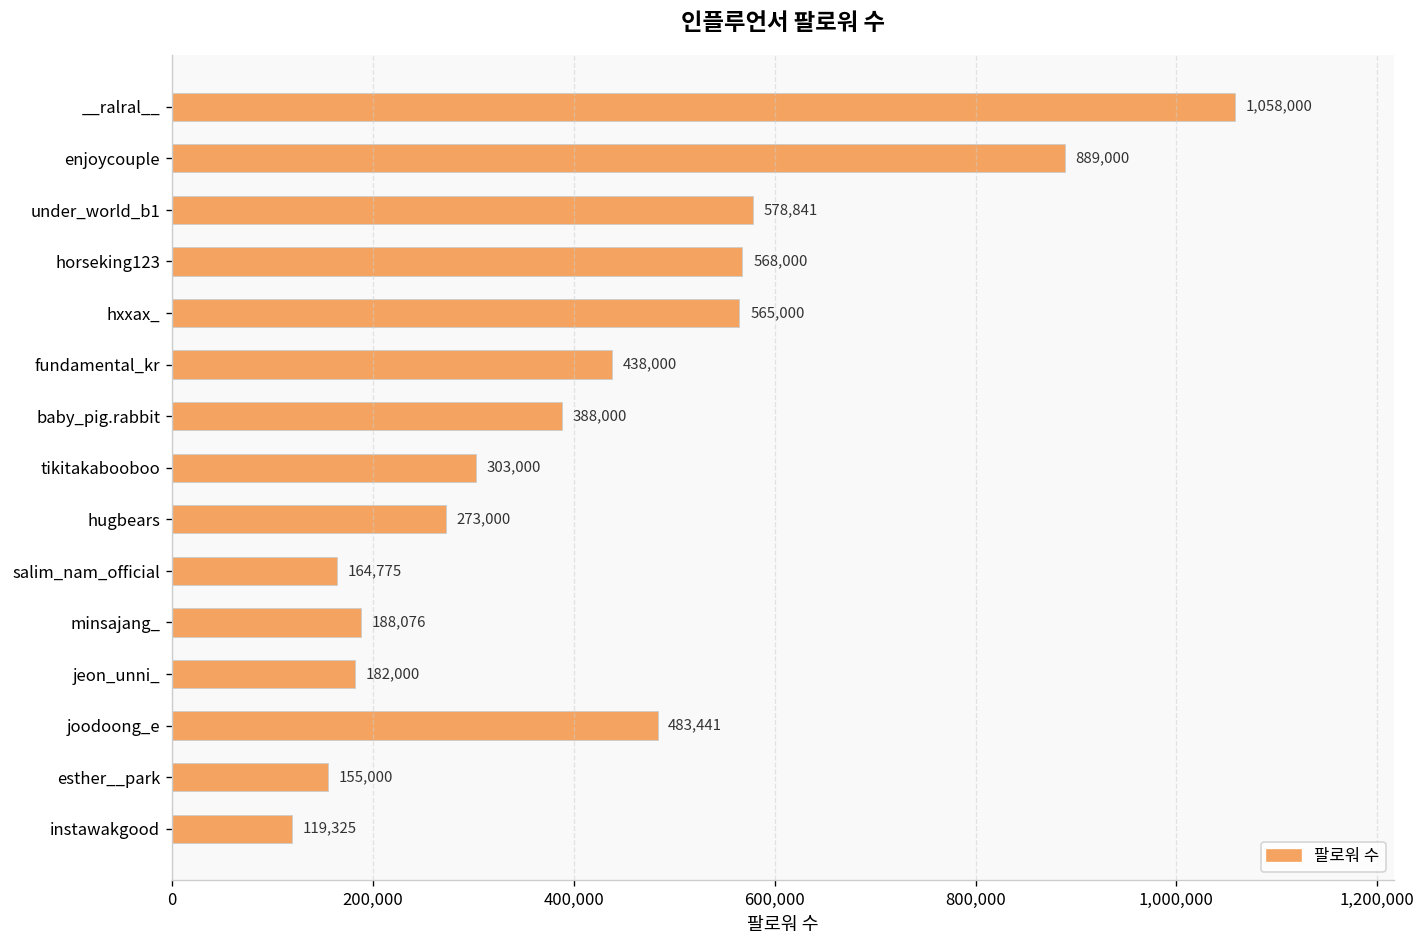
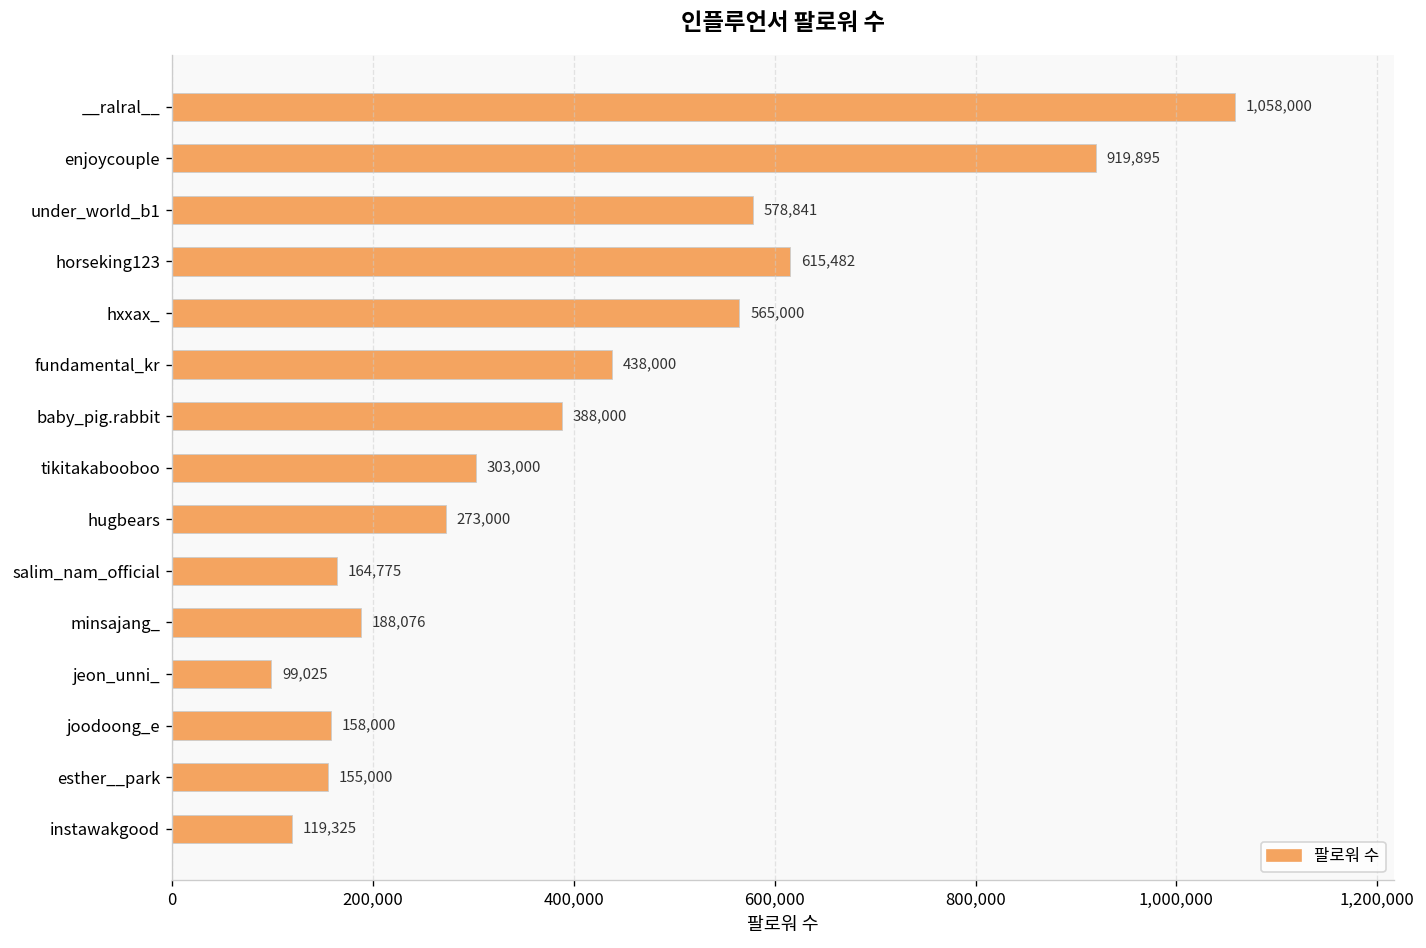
  {
    "__ralral__": "1,058,000",
-   "enjoycouple": "889,000",
+   "enjoycouple": "919,895",
    "under_world_b1": "578,841",
-   "horseking123": "568,000",
+   "horseking123": "615,482",
    "hxxax_": "565,000",
    "fundamental_kr": "438,000",
    "baby_pig.rabbit": "388,000",
    "tikitakabooboo": "303,000",
    "hugbears": "273,000",
    "salim_nam_official": "164,775",
    "minsajang_": "188,076",
-   "jeon_unni_": "182,000",
-   "joodoong_e": "483,441",
+   "jeon_unni_": "99,025",
+   "joodoong_e": "158,000",
    "esther__park": "155,000",
    "instawakgood": "119,325"
  }
